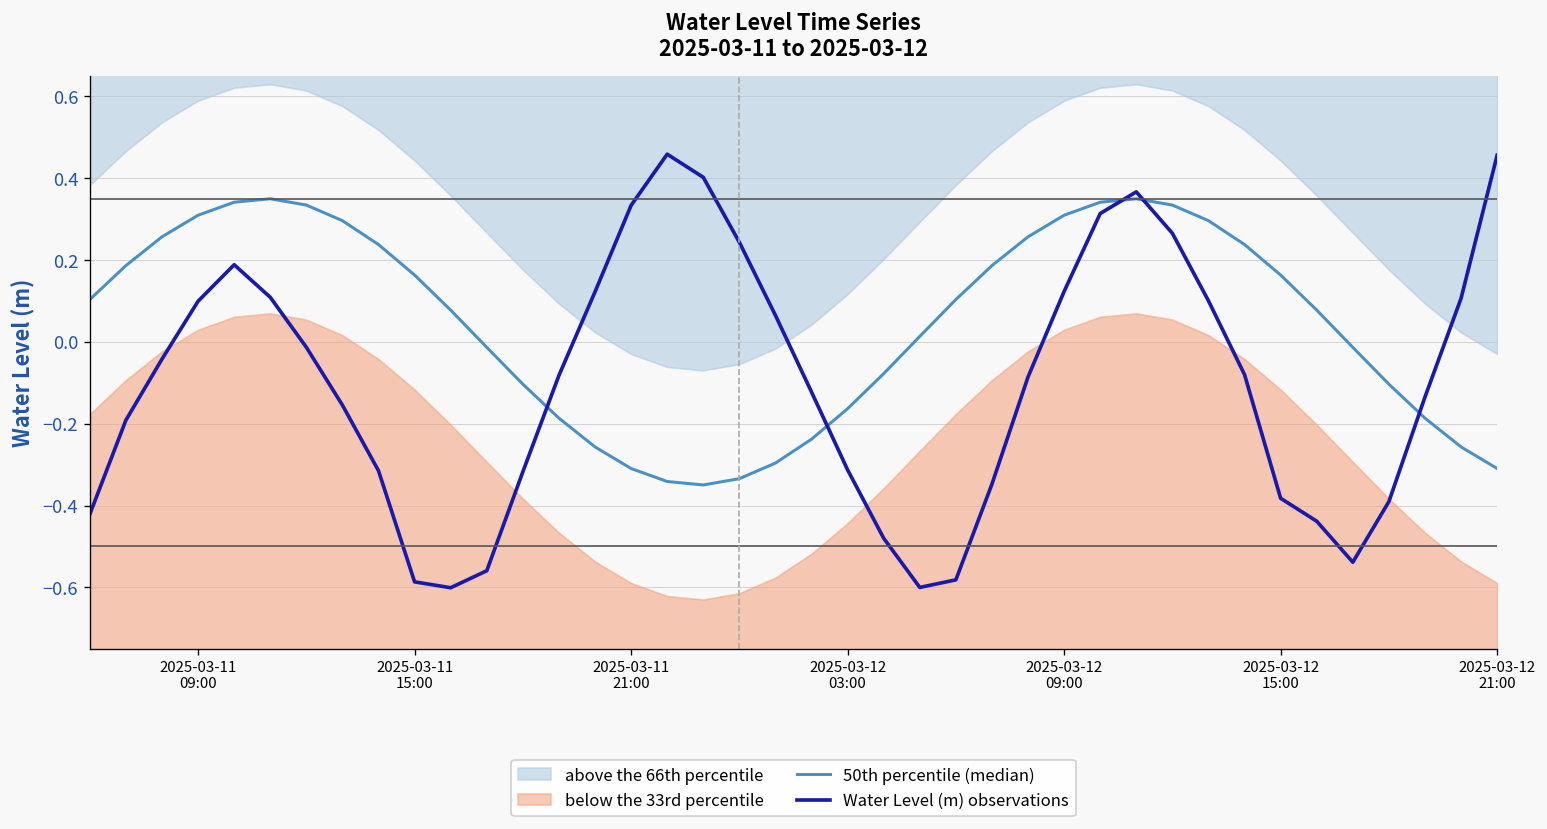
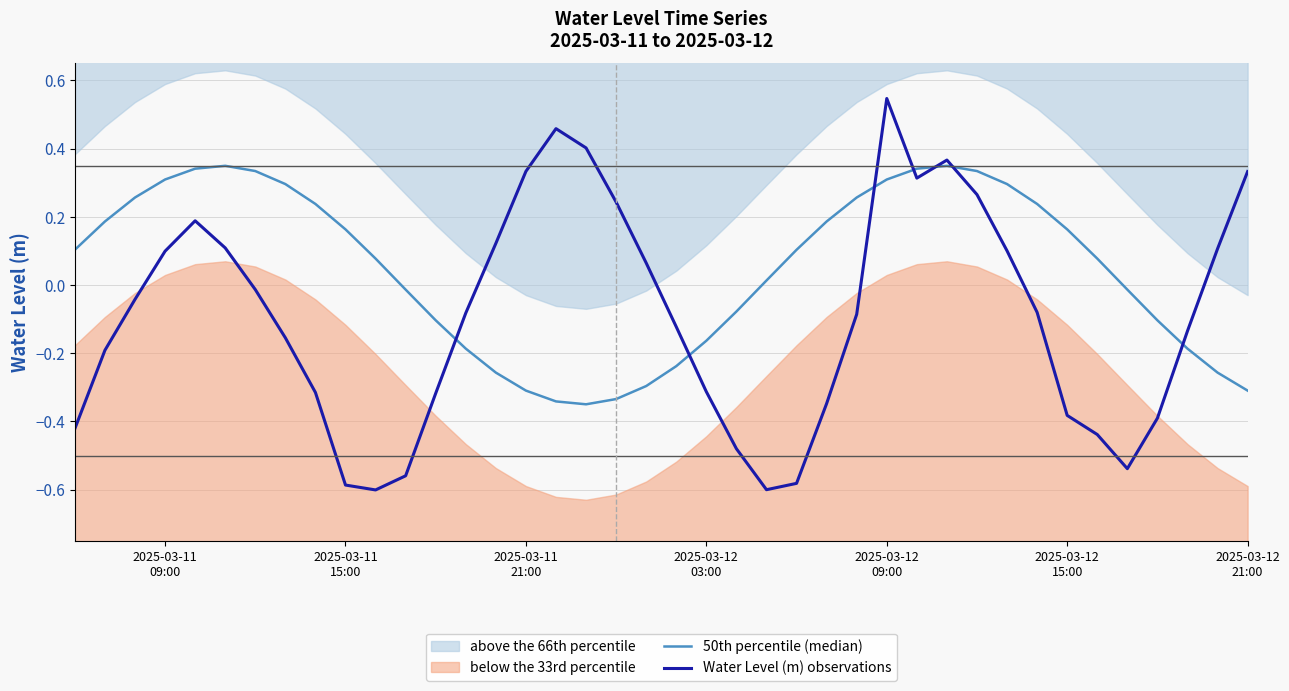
  {
    "50th percentile (median)": {
      "2025-03-11 09:00": 0.31,
      "2025-03-11 15:00": 0.16,
      "2025-03-11 21:00": -0.31,
      "2025-03-12 03:00": -0.16,
      "2025-03-12 09:00": 0.31,
      "2025-03-12 15:00": 0.16,
      "2025-03-12 21:00": -0.31
    },
    "Water Level (m) observations": {
      "2025-03-11 09:00": 0.10,
      "2025-03-11 15:00": -0.59,
      "2025-03-11 21:00": 0.33,
      "2025-03-12 03:00": -0.31,
-     "2025-03-12 09:00": 0.12,
+     "2025-03-12 09:00": 0.55,
      "2025-03-12 15:00": -0.38,
-     "2025-03-12 21:00": 0.46
+     "2025-03-12 21:00": 0.33
    },
    "below the 33rd percentile": {
      "2025-03-11 09:00": 0.03,
      "2025-03-11 15:00": -0.12,
      "2025-03-11 21:00": -0.59,
      "2025-03-12 03:00": -0.44,
      "2025-03-12 09:00": 0.03,
      "2025-03-12 15:00": -0.12,
      "2025-03-12 21:00": -0.59
    }
  }
